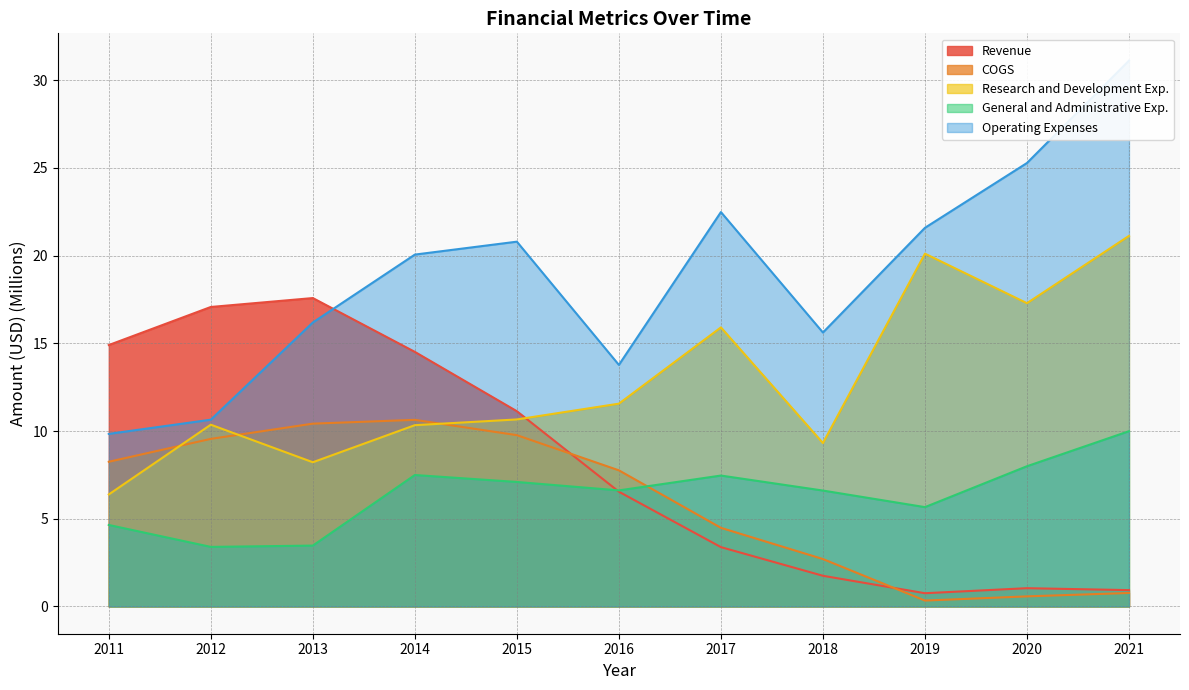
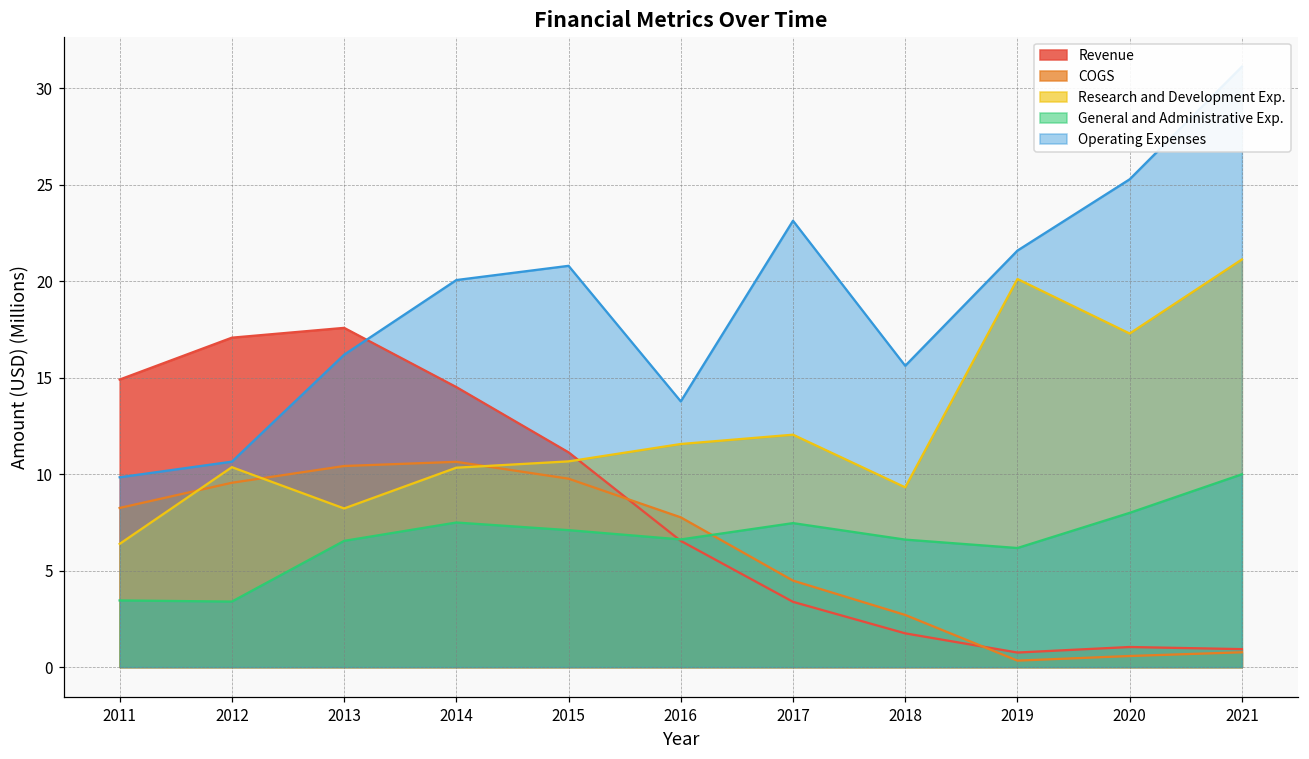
  {
    "Research and Development Exp.": {
      "2011": 6.4,
      "2012": 10.4,
      "2013": 8.2,
      "2014": 10.3,
      "2015": 10.7,
      "2016": 11.6,
-     "2017": 15.9,
+     "2017": 12.0,
      "2018": 9.3,
      "2019": 20.1,
      "2020": 17.3,
      "2021": 21.1
    },
    "General and Administrative Exp.": {
-     "2011": 4.6,
+     "2011": 3.5,
      "2012": 3.4,
-     "2013": 3.5,
+     "2013": 6.5,
      "2014": 7.5,
      "2015": 7.1,
      "2017": 7.5,
      "2018": 6.6,
-     "2019": 5.7,
+     "2019": 6.2,
      "2020": 8.0,
      "2021": 10.0
    },
    "Operating Expenses": {
      "2011": 9.8,
      "2012": 10.6,
      "2013": 16.2,
      "2014": 20.1,
      "2015": 20.8,
      "2016": 13.8,
-     "2017": 22.5,
+     "2017": 23.1,
      "2018": 15.6,
      "2019": 21.6,
      "2020": 25.3
    }
  }
